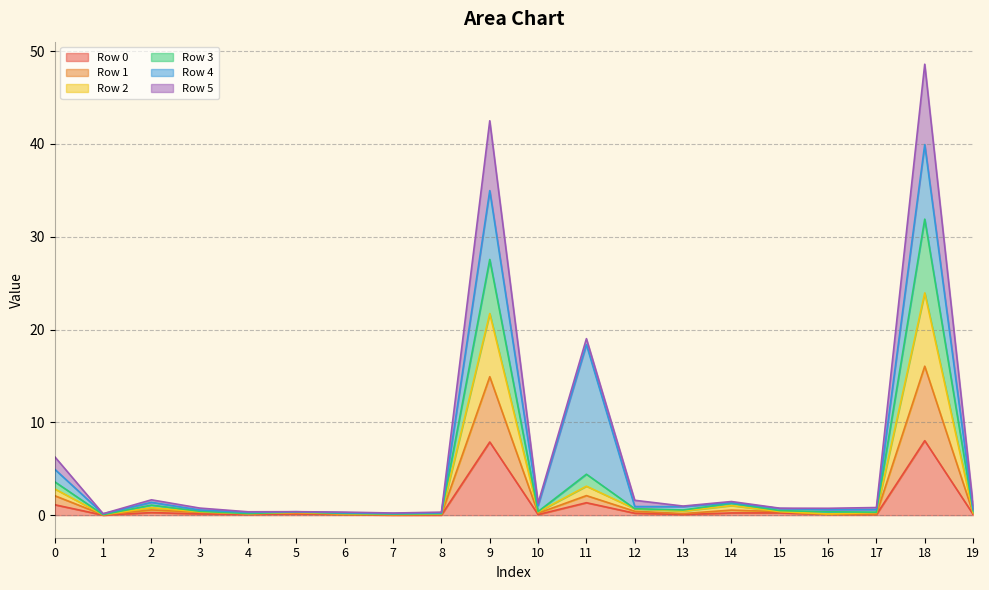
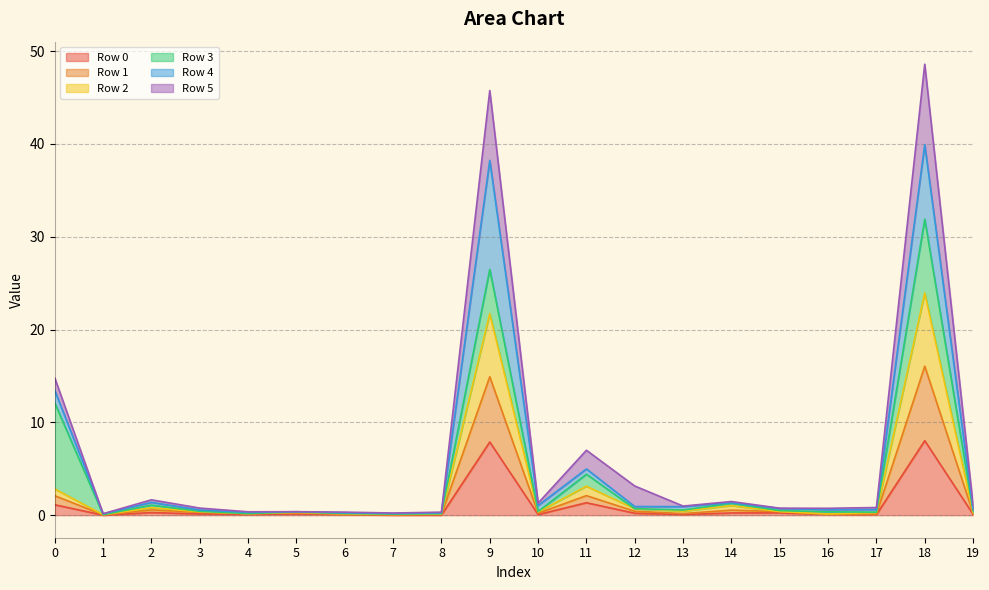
  {
    "Row 3": {
-     "0": 1,
+     "0": 9,
      "2": 0,
-     "9": 6,
+     "9": 5,
      "11": 1,
      "18": 8
    },
    "Row 4": {
      "0": 1,
-     "9": 7,
-     "11": 14,
+     "9": 12,
+     "11": 1,
      "18": 8
    },
    "Row 5": {
      "0": 1,
      "9": 8,
-     "11": 1,
-     "12": 1,
+     "11": 2,
+     "12": 2,
      "18": 9,
      "19": 0
    }
  }
